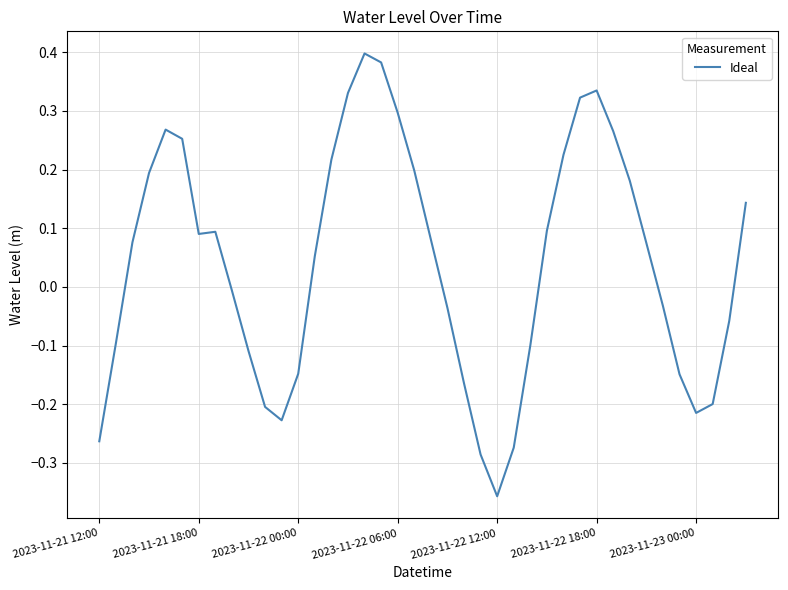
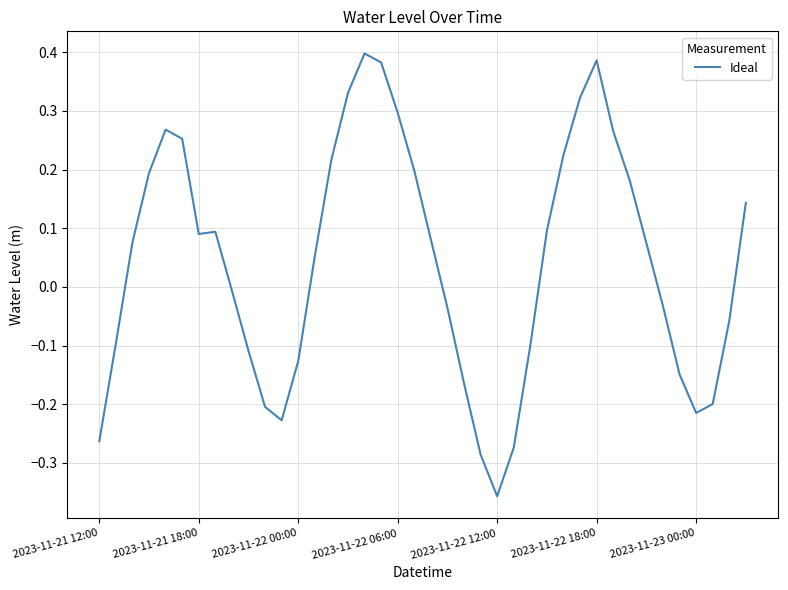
  {
    "2023-11-21 12:00": -0.26,
    "2023-11-21 18:00": 0.09,
-   "2023-11-22 00:00": -0.15,
+   "2023-11-22 00:00": -0.13,
    "2023-11-22 06:00": 0.30,
    "2023-11-22 12:00": -0.36,
-   "2023-11-22 18:00": 0.33,
+   "2023-11-22 18:00": 0.39,
    "2023-11-23 00:00": -0.21
  }
